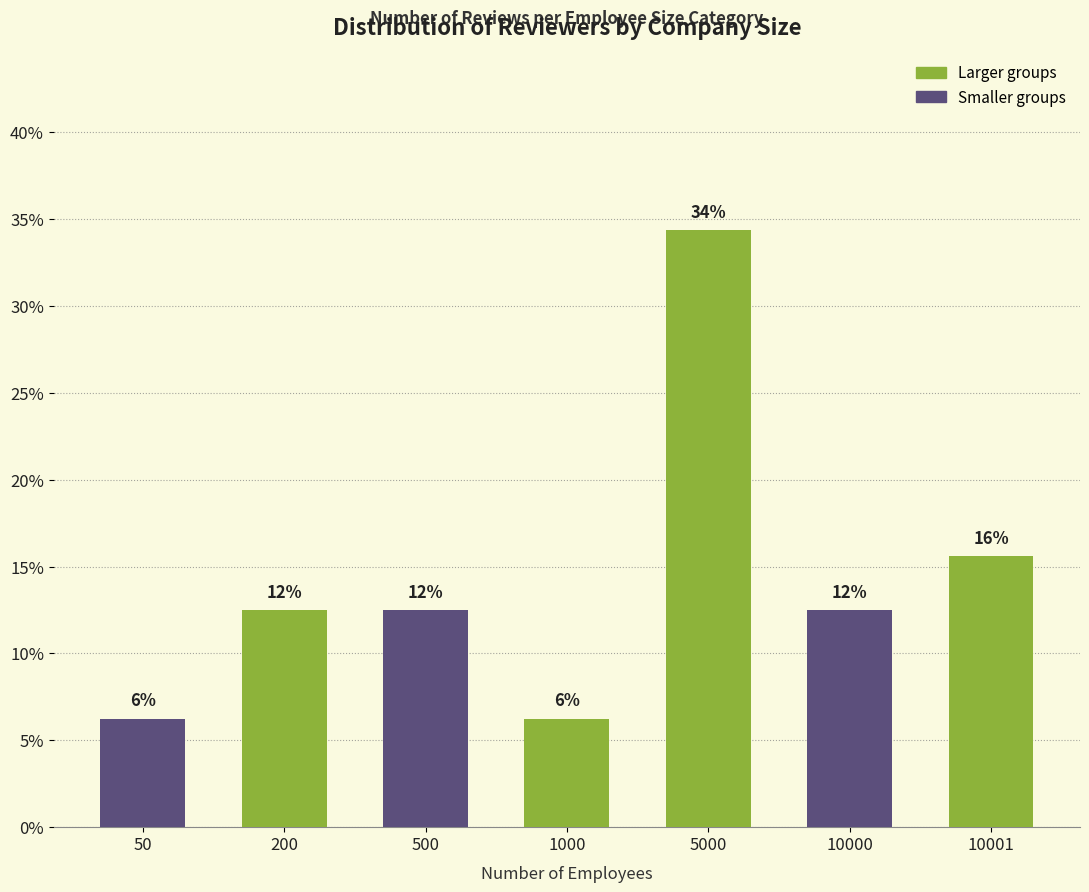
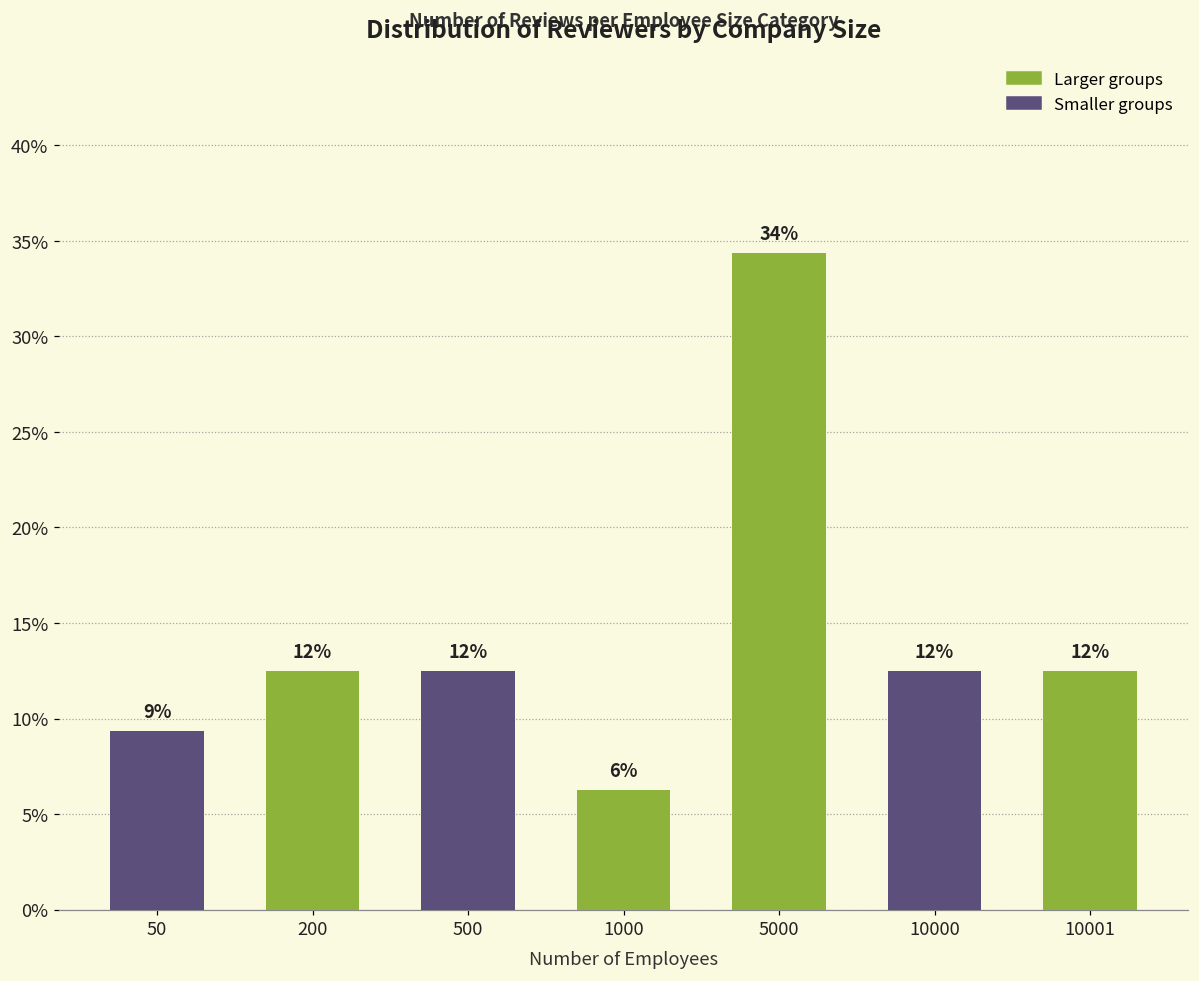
  {
-   "50": "6%",
+   "50": "9%",
    "200": "12%",
    "500": "12%",
    "1000": "6%",
    "5000": "34%",
    "10000": "12%",
-   "10001": "16%"
+   "10001": "12%"
  }
